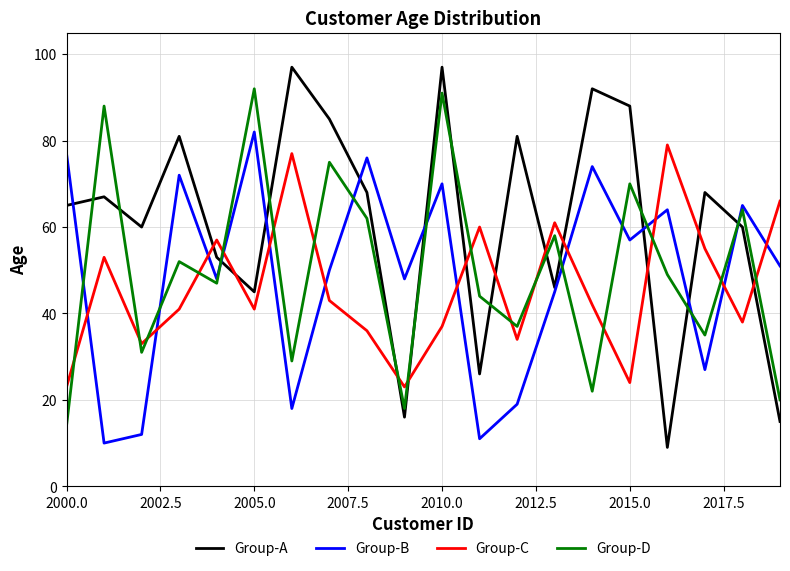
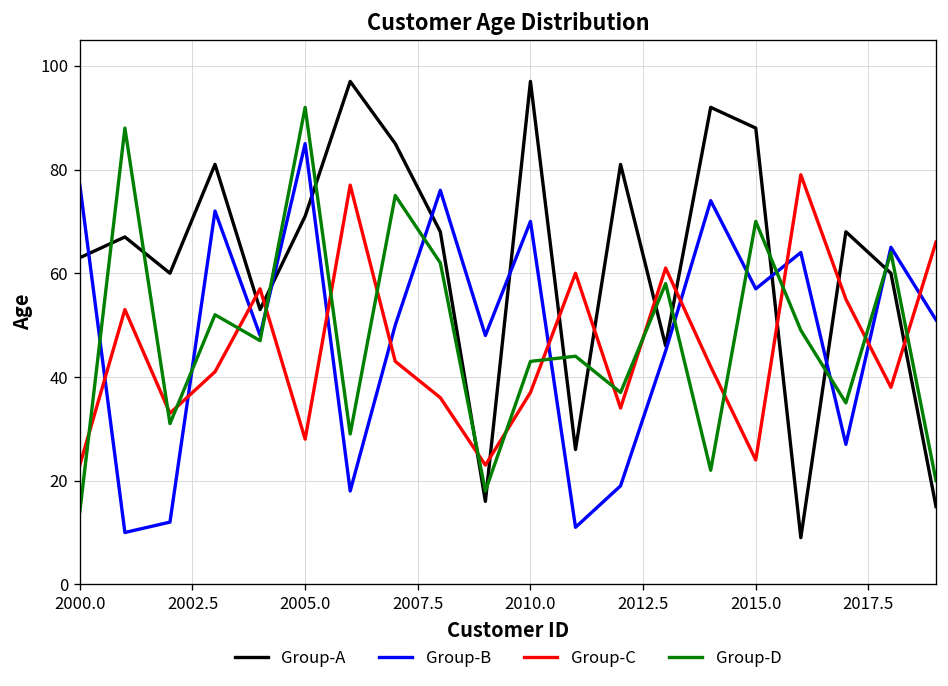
  {
    "Group-A": {
-     "2000.0": 65,
-     "2005.0": 45,
+     "2000.0": 63,
+     "2005.0": 71,
      "2010.0": 97,
      "2015.0": 88
    },
    "Group-B": {
      "2000.0": 77,
-     "2005.0": 82,
+     "2005.0": 85,
      "2010.0": 70,
      "2015.0": 57
    },
    "Group-C": {
      "2000.0": 23,
-     "2005.0": 41,
+     "2005.0": 28,
      "2010.0": 37,
      "2015.0": 24
    },
    "Group-D": {
      "2000.0": 14,
      "2005.0": 92,
-     "2010.0": 91,
+     "2010.0": 43,
      "2015.0": 70
    }
  }
